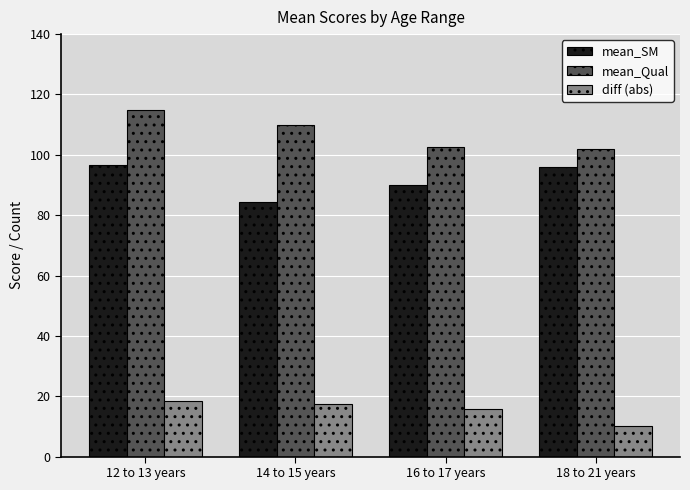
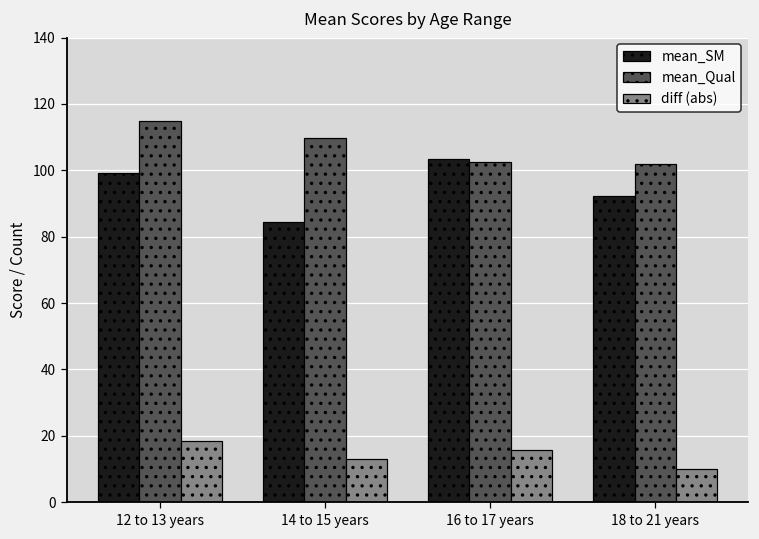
  {
    "mean_SM": {
-     "12 to 13 years": 96,
+     "12 to 13 years": 99,
      "14 to 15 years": 84,
-     "16 to 17 years": 90,
-     "18 to 21 years": 96
+     "16 to 17 years": 103,
+     "18 to 21 years": 92
    },
    "mean_Qual": {
      "12 to 13 years": 115,
      "14 to 15 years": 110,
      "16 to 17 years": 103,
      "18 to 21 years": 102
    },
    "diff (abs)": {
      "12 to 13 years": 19,
-     "14 to 15 years": 17,
+     "14 to 15 years": 13,
      "16 to 17 years": 16,
      "18 to 21 years": 10
    }
  }
